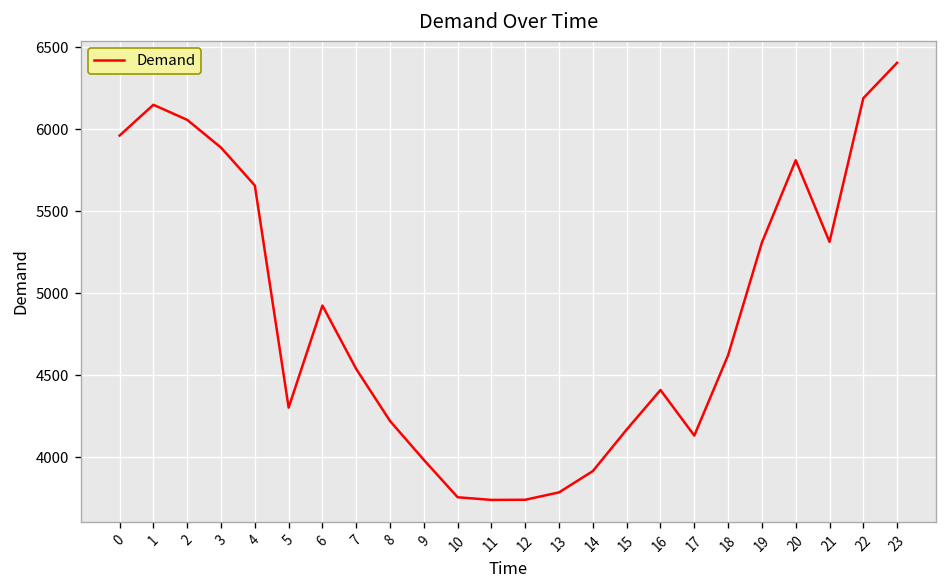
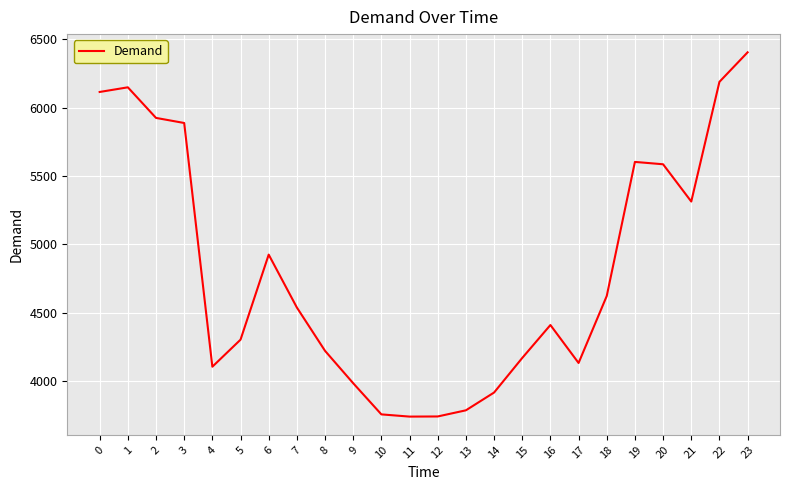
  {
-   "0": 5960,
+   "0": 6120,
    "1": 6150,
-   "2": 6060,
+   "2": 5930,
    "3": 5890,
-   "4": 5660,
+   "4": 4110,
    "5": 4300,
    "6": 4930,
    "7": 4540,
    "8": 4220,
    "9": 3980,
    "10": 3760,
    "11": 3740,
    "12": 3740,
    "13": 3790,
    "14": 3920,
    "15": 4170,
    "16": 4410,
    "17": 4130,
    "18": 4620,
-   "19": 5310,
-   "20": 5810,
+   "19": 5600,
+   "20": 5590,
    "21": 5310,
    "22": 6190,
    "23": 6410
  }
